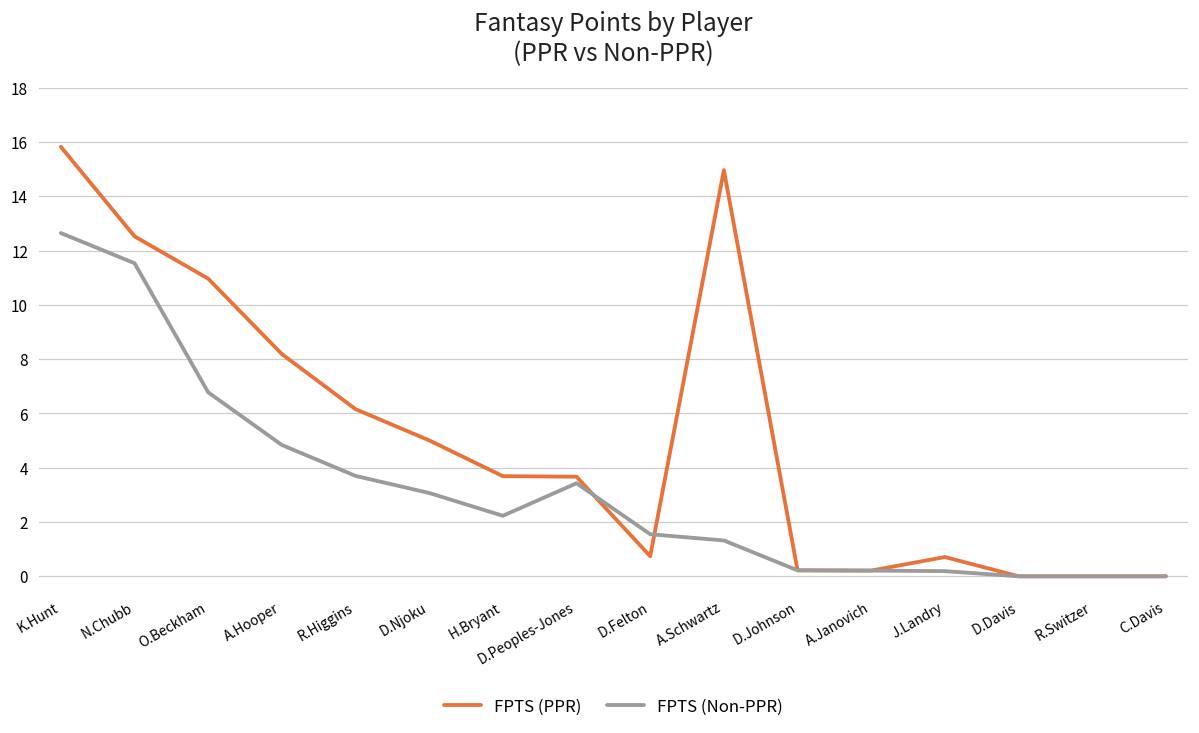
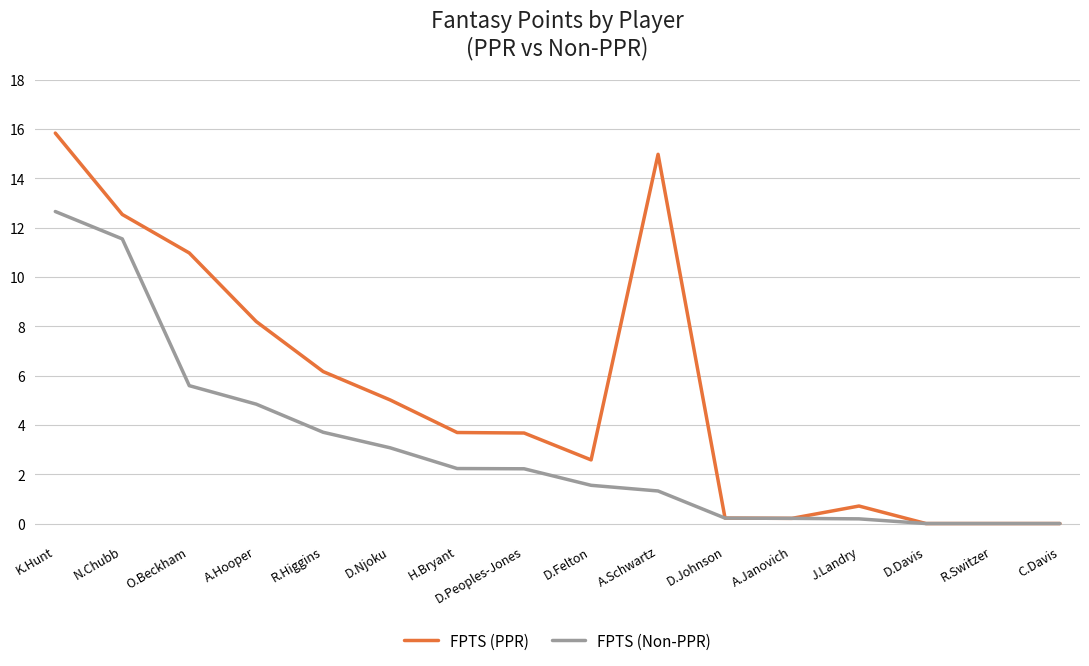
  {
    "FPTS (PPR)": {
      "K.Hunt": 15.8,
      "N.Chubb": 12.5,
      "O.Beckham": 11.0,
      "A.Hooper": 8.2,
      "R.Higgins": 6.2,
      "D.Njoku": 5.0,
      "H.Bryant": 3.7,
      "D.Peoples-Jones": 3.7,
-     "D.Felton": 0.7,
+     "D.Felton": 2.6,
      "A.Schwartz": 15.0,
      "J.Landry": 0.7
    },
    "FPTS (Non-PPR)": {
      "K.Hunt": 12.7,
      "N.Chubb": 11.5,
-     "O.Beckham": 6.8,
+     "O.Beckham": 5.6,
      "A.Hooper": 4.8,
      "R.Higgins": 3.7,
      "D.Njoku": 3.1,
      "H.Bryant": 2.2,
-     "D.Peoples-Jones": 3.4,
+     "D.Peoples-Jones": 2.2,
      "D.Felton": 1.6,
      "A.Schwartz": 1.3,
      "J.Landry": 0.2
    }
  }
